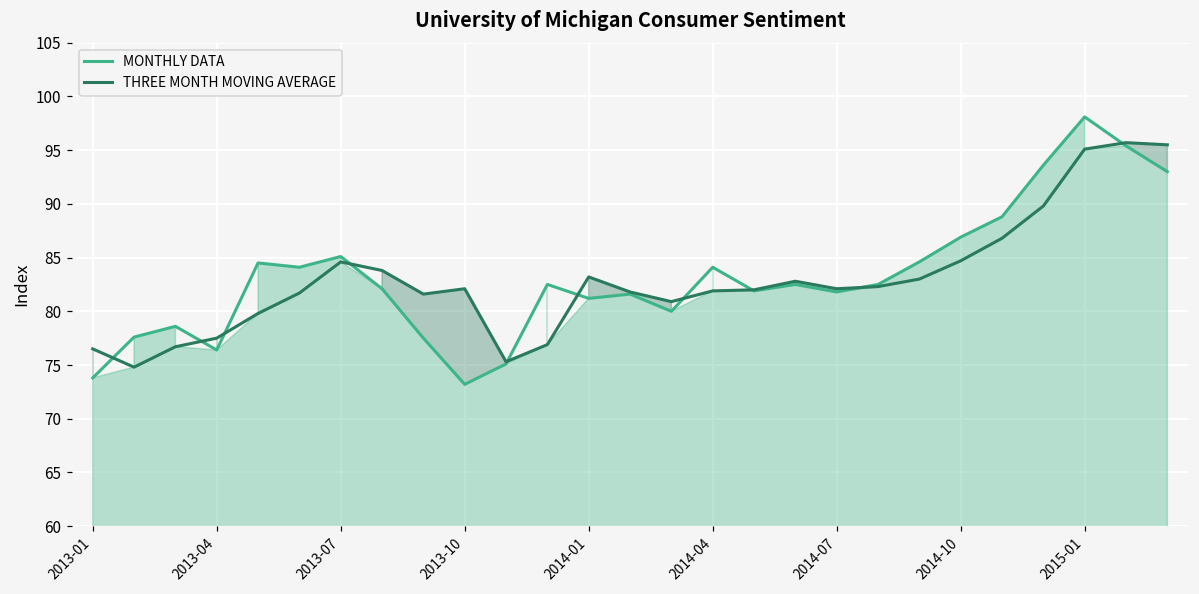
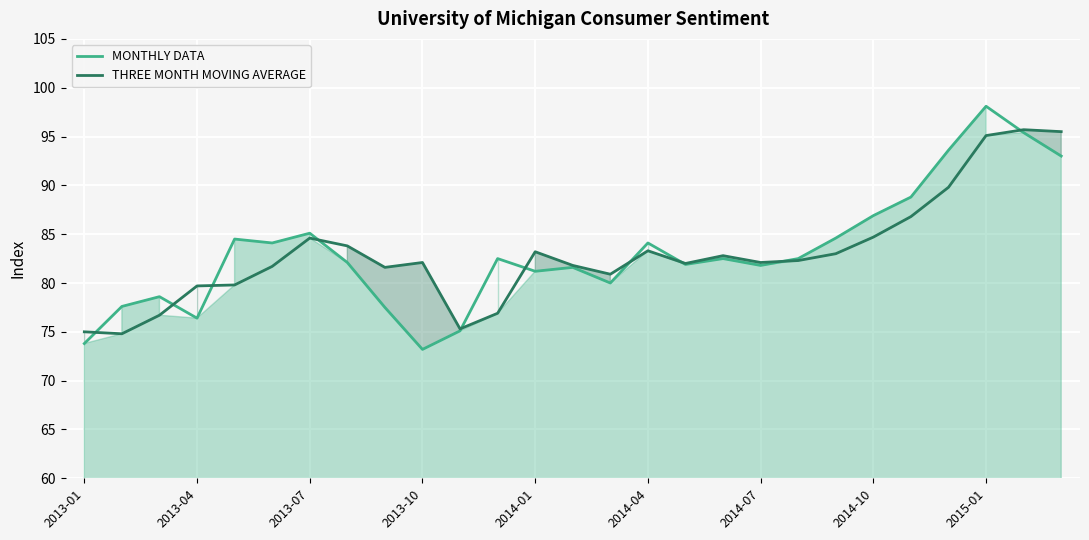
  {
    "THREE MONTH MOVING AVERAGE": {
-     "2013-01": 77,
-     "2013-04": 78,
+     "2013-01": 75,
+     "2013-04": 80,
      "2013-10": 82,
      "2014-01": 83,
-     "2014-04": 82,
+     "2014-04": 83,
      "2014-07": 82
    }
  }
